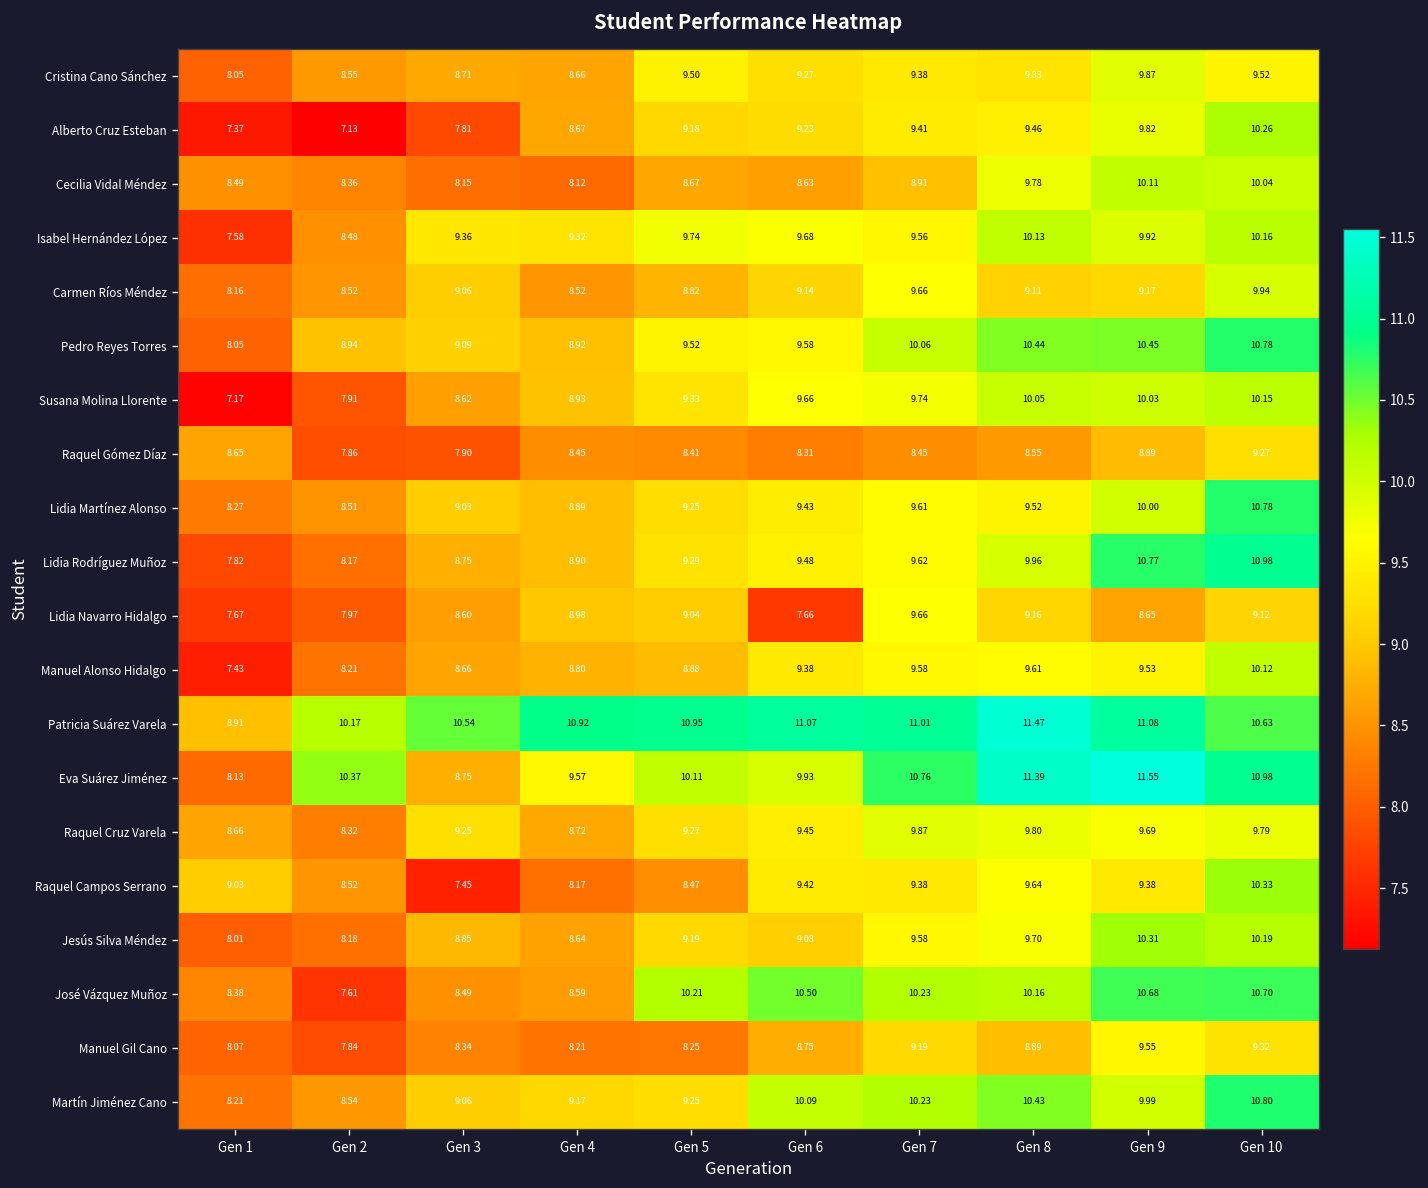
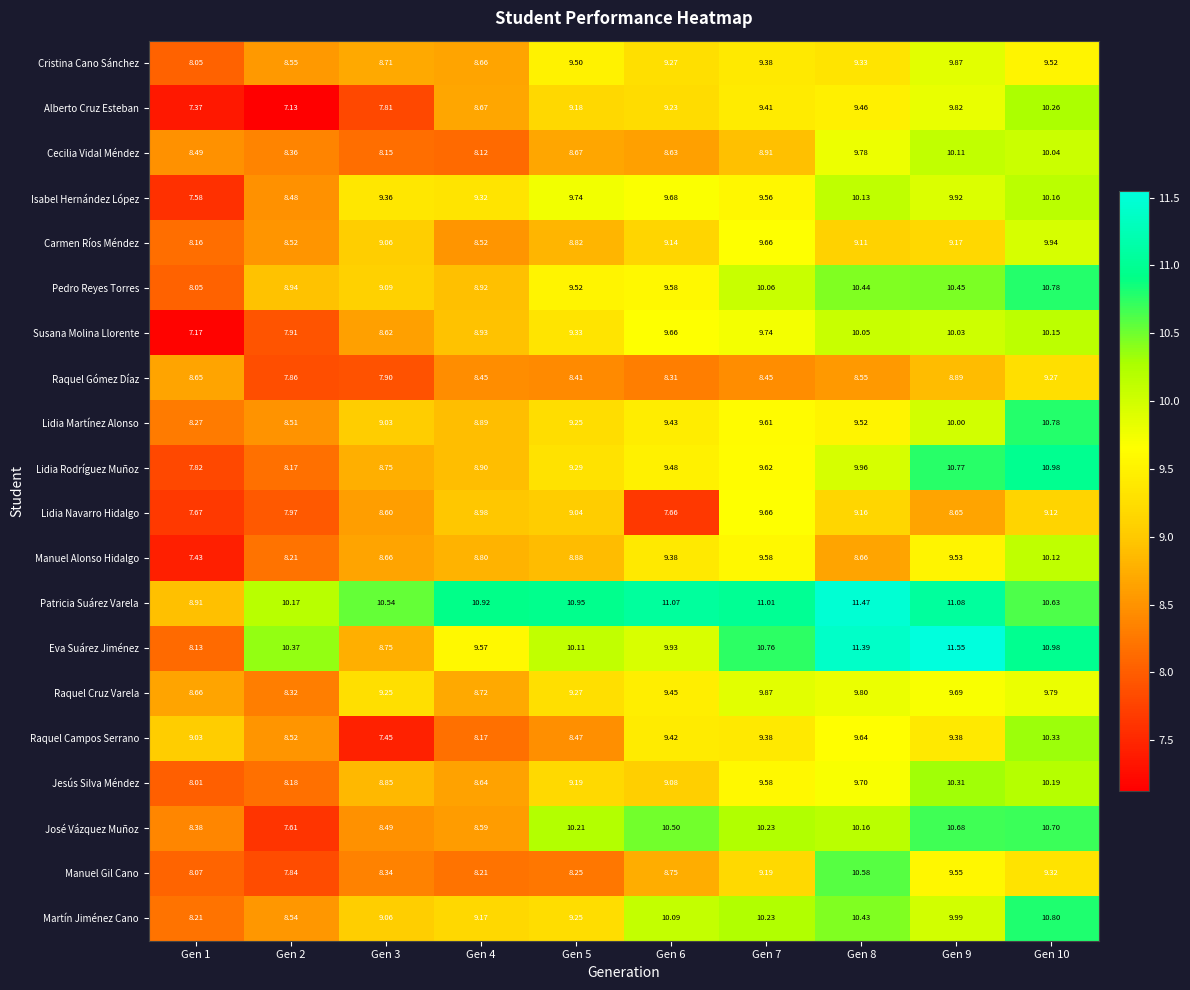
  {
    "Cristina Cano Sánchez": {
      "Gen 1": 8.05,
      "Gen 2": 8.55,
      "Gen 3": 8.71,
      "Gen 4": 8.66,
      "Gen 5": 9.50,
      "Gen 6": 9.27,
      "Gen 7": 9.38,
      "Gen 8": 9.33,
      "Gen 9": 9.87,
      "Gen 10": 9.52
    },
    "Alberto Cruz Esteban": {
      "Gen 1": 7.37,
      "Gen 2": 7.13,
      "Gen 3": 7.81,
      "Gen 4": 8.67,
      "Gen 5": 9.18,
      "Gen 6": 9.23,
      "Gen 7": 9.41,
      "Gen 8": 9.46,
      "Gen 9": 9.82,
      "Gen 10": 10.26
    },
    "Cecilia Vidal Méndez": {
      "Gen 1": 8.49,
      "Gen 2": 8.36,
      "Gen 3": 8.15,
      "Gen 4": 8.12,
      "Gen 5": 8.67,
      "Gen 6": 8.63,
      "Gen 7": 8.91,
      "Gen 8": 9.78,
      "Gen 9": 10.11,
      "Gen 10": 10.04
    },
    "Isabel Hernández López": {
      "Gen 1": 7.58,
      "Gen 2": 8.48,
      "Gen 3": 9.36,
      "Gen 4": 9.32,
      "Gen 5": 9.74,
      "Gen 6": 9.68,
      "Gen 7": 9.56,
      "Gen 8": 10.13,
      "Gen 9": 9.92,
      "Gen 10": 10.16
    },
    "Carmen Ríos Méndez": {
      "Gen 1": 8.16,
      "Gen 2": 8.52,
      "Gen 3": 9.06,
      "Gen 4": 8.52,
      "Gen 5": 8.82,
      "Gen 6": 9.14,
      "Gen 7": 9.66,
      "Gen 8": 9.11,
      "Gen 9": 9.17,
      "Gen 10": 9.94
    },
    "Pedro Reyes Torres": {
      "Gen 1": 8.05,
      "Gen 2": 8.94,
      "Gen 3": 9.09,
      "Gen 4": 8.92,
      "Gen 5": 9.52,
      "Gen 6": 9.58,
      "Gen 7": 10.06,
      "Gen 8": 10.44,
      "Gen 9": 10.45,
      "Gen 10": 10.78
    },
    "Susana Molina Llorente": {
      "Gen 1": 7.17,
      "Gen 2": 7.91,
      "Gen 3": 8.62,
      "Gen 4": 8.93,
      "Gen 5": 9.33,
      "Gen 6": 9.66,
      "Gen 7": 9.74,
      "Gen 8": 10.05,
      "Gen 9": 10.03,
      "Gen 10": 10.15
    },
    "Raquel Gómez Díaz": {
      "Gen 1": 8.65,
      "Gen 2": 7.86,
      "Gen 3": 7.90,
      "Gen 4": 8.45,
      "Gen 5": 8.41,
      "Gen 6": 8.31,
      "Gen 7": 8.45,
      "Gen 8": 8.55,
      "Gen 9": 8.89,
      "Gen 10": 9.27
    },
    "Lidia Martínez Alonso": {
      "Gen 1": 8.27,
      "Gen 2": 8.51,
      "Gen 3": 9.03,
      "Gen 4": 8.89,
      "Gen 5": 9.25,
      "Gen 6": 9.43,
      "Gen 7": 9.61,
      "Gen 8": 9.52,
      "Gen 9": 10.00,
      "Gen 10": 10.78
    },
    "Lidia Rodríguez Muñoz": {
      "Gen 1": 7.82,
      "Gen 2": 8.17,
      "Gen 3": 8.75,
      "Gen 4": 8.90,
      "Gen 5": 9.29,
      "Gen 6": 9.48,
      "Gen 7": 9.62,
      "Gen 8": 9.96,
      "Gen 9": 10.77,
      "Gen 10": 10.98
    },
    "Lidia Navarro Hidalgo": {
      "Gen 1": 7.67,
      "Gen 2": 7.97,
      "Gen 3": 8.60,
      "Gen 4": 8.98,
      "Gen 5": 9.04,
      "Gen 6": 7.66,
      "Gen 7": 9.66,
      "Gen 8": 9.16,
      "Gen 9": 8.65,
      "Gen 10": 9.12
    },
    "Manuel Alonso Hidalgo": {
      "Gen 1": 7.43,
      "Gen 2": 8.21,
      "Gen 3": 8.66,
      "Gen 4": 8.80,
      "Gen 5": 8.88,
      "Gen 6": 9.38,
      "Gen 7": 9.58,
-     "Gen 8": 9.61,
+     "Gen 8": 8.66,
      "Gen 9": 9.53,
      "Gen 10": 10.12
    },
    "Patricia Suárez Varela": {
      "Gen 1": 8.91,
      "Gen 2": 10.17,
      "Gen 3": 10.54,
      "Gen 4": 10.92,
      "Gen 5": 10.95,
      "Gen 6": 11.07,
      "Gen 7": 11.01,
      "Gen 8": 11.47,
      "Gen 9": 11.08,
      "Gen 10": 10.63
    },
    "Eva Suárez Jiménez": {
      "Gen 1": 8.13,
      "Gen 2": 10.37,
      "Gen 3": 8.75,
      "Gen 4": 9.57,
      "Gen 5": 10.11,
      "Gen 6": 9.93,
      "Gen 7": 10.76,
      "Gen 8": 11.39,
      "Gen 9": 11.55,
      "Gen 10": 10.98
    },
    "Raquel Cruz Varela": {
      "Gen 1": 8.66,
      "Gen 2": 8.32,
      "Gen 3": 9.25,
      "Gen 4": 8.72,
      "Gen 5": 9.27,
      "Gen 6": 9.45,
      "Gen 7": 9.87,
      "Gen 8": 9.80,
      "Gen 9": 9.69,
      "Gen 10": 9.79
    },
    "Raquel Campos Serrano": {
      "Gen 1": 9.03,
      "Gen 2": 8.52,
      "Gen 3": 7.45,
      "Gen 4": 8.17,
      "Gen 5": 8.47,
      "Gen 6": 9.42,
      "Gen 7": 9.38,
      "Gen 8": 9.64,
      "Gen 9": 9.38,
      "Gen 10": 10.33
    },
    "Jesús Silva Méndez": {
      "Gen 1": 8.01,
      "Gen 2": 8.18,
      "Gen 3": 8.85,
      "Gen 4": 8.64,
      "Gen 5": 9.19,
      "Gen 6": 9.08,
      "Gen 7": 9.58,
      "Gen 8": 9.70,
      "Gen 9": 10.31,
      "Gen 10": 10.19
    },
    "José Vázquez Muñoz": {
      "Gen 1": 8.38,
      "Gen 2": 7.61,
      "Gen 3": 8.49,
      "Gen 4": 8.59,
      "Gen 5": 10.21,
      "Gen 6": 10.50,
      "Gen 7": 10.23,
      "Gen 8": 10.16,
      "Gen 9": 10.68,
      "Gen 10": 10.70
    },
    "Manuel Gil Cano": {
      "Gen 1": 8.07,
      "Gen 2": 7.84,
      "Gen 3": 8.34,
      "Gen 4": 8.21,
      "Gen 5": 8.25,
      "Gen 6": 8.75,
      "Gen 7": 9.19,
-     "Gen 8": 8.89,
+     "Gen 8": 10.58,
      "Gen 9": 9.55,
      "Gen 10": 9.32
    },
    "Martín Jiménez Cano": {
      "Gen 1": 8.21,
      "Gen 2": 8.54,
      "Gen 3": 9.06,
      "Gen 4": 9.17,
      "Gen 5": 9.25,
      "Gen 6": 10.09,
      "Gen 7": 10.23,
      "Gen 8": 10.43,
      "Gen 9": 9.99,
      "Gen 10": 10.80
    }
  }
